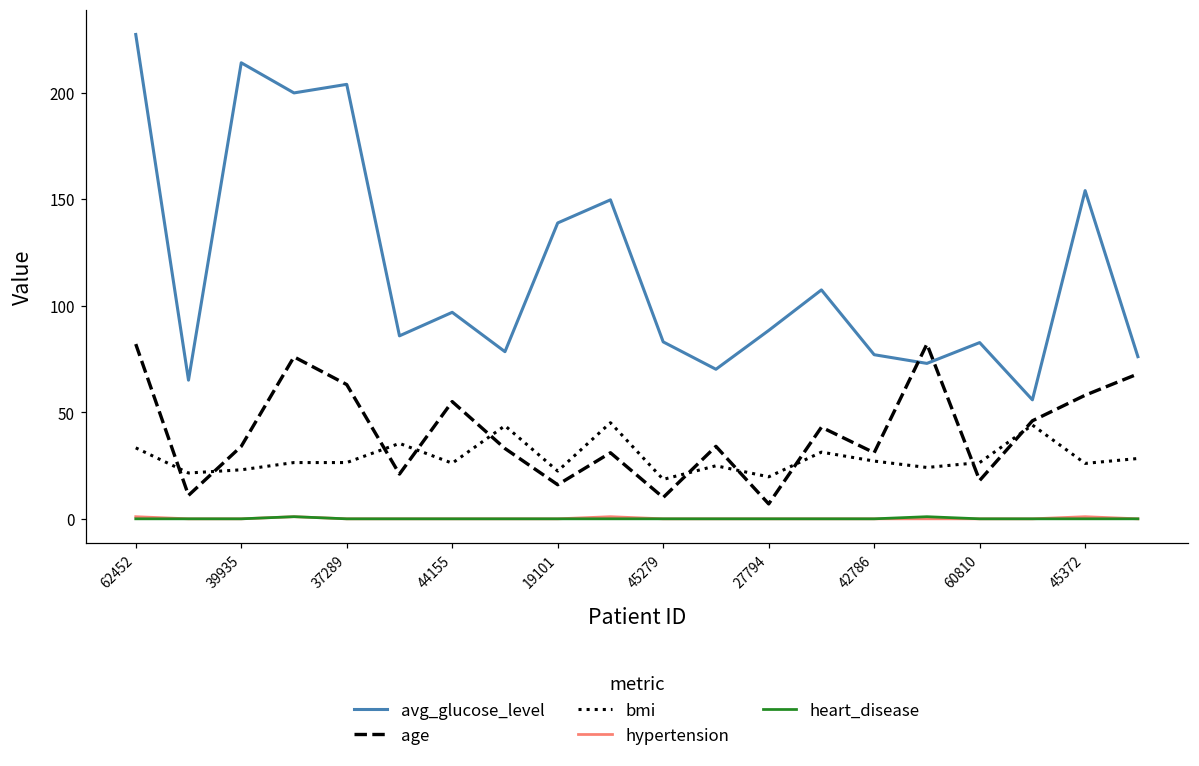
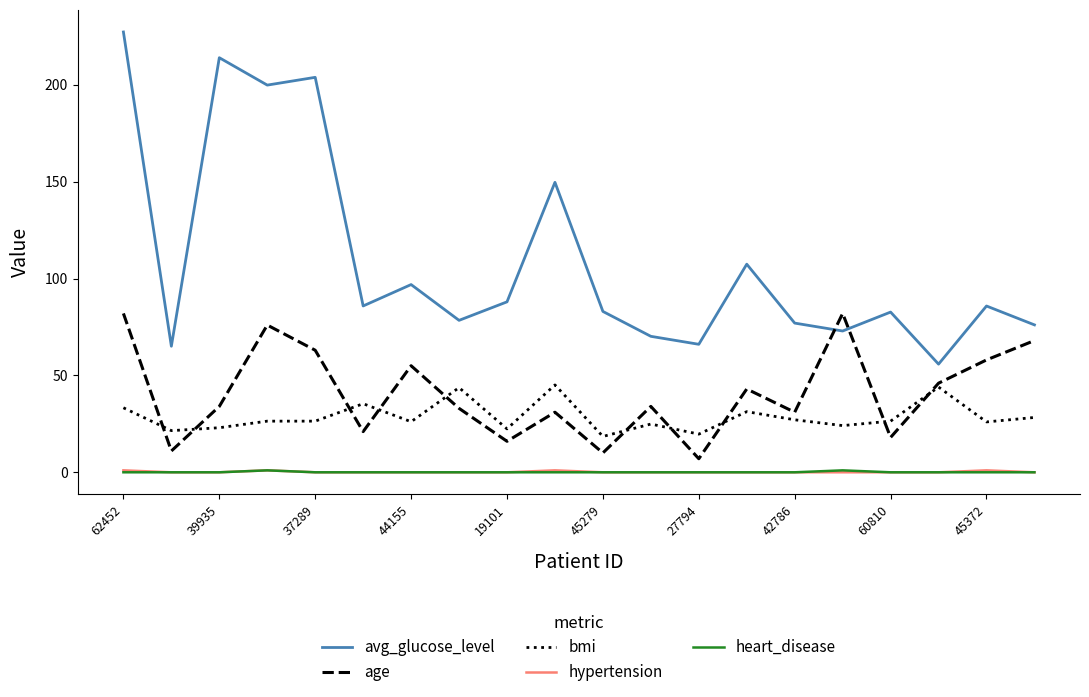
  {
    "avg_glucose_level": {
      "62452": 227,
      "39935": 214,
      "37289": 204,
      "44155": 97,
-     "19101": 139,
+     "19101": 88,
      "45279": 83,
-     "27794": 88,
+     "27794": 66,
      "42786": 77,
      "60810": 83,
-     "45372": 154
+     "45372": 86
    }
  }
